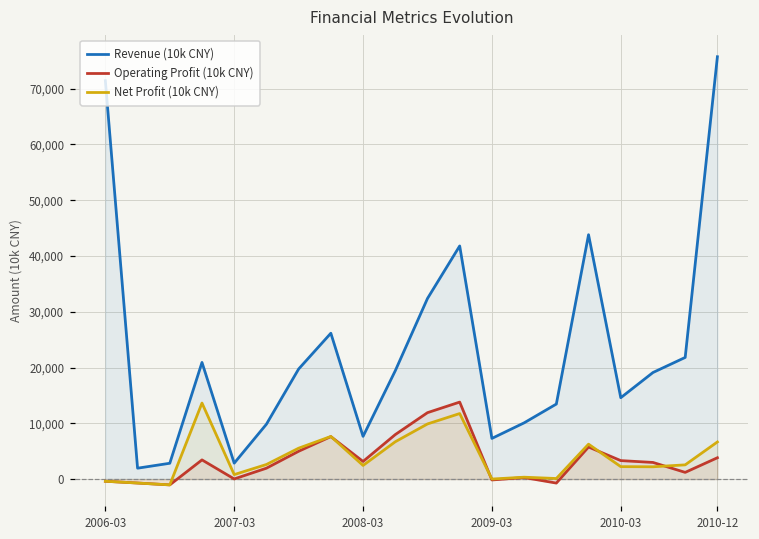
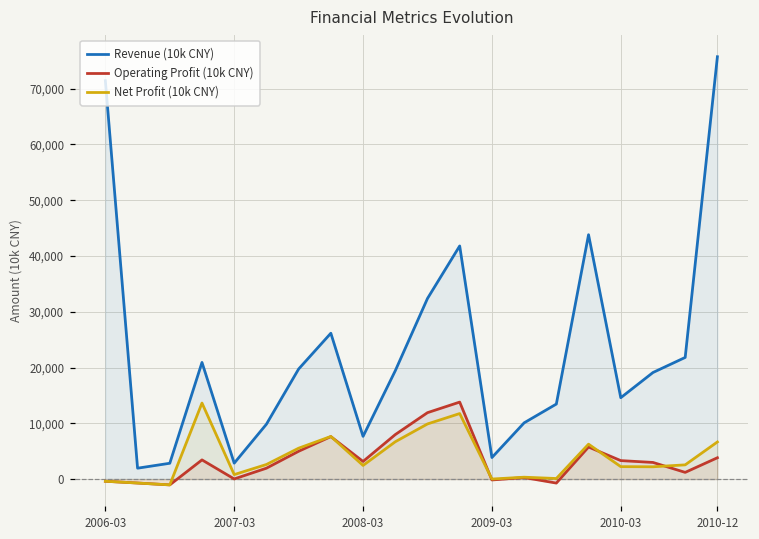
  {
    "Revenue (10k CNY)": {
      "2007-03": "3,000",
      "2008-03": "8,000",
-     "2009-03": "7,000",
+     "2009-03": "4,000",
      "2010-03": "15,000",
      "2010-12": "76,000"
    }
  }
